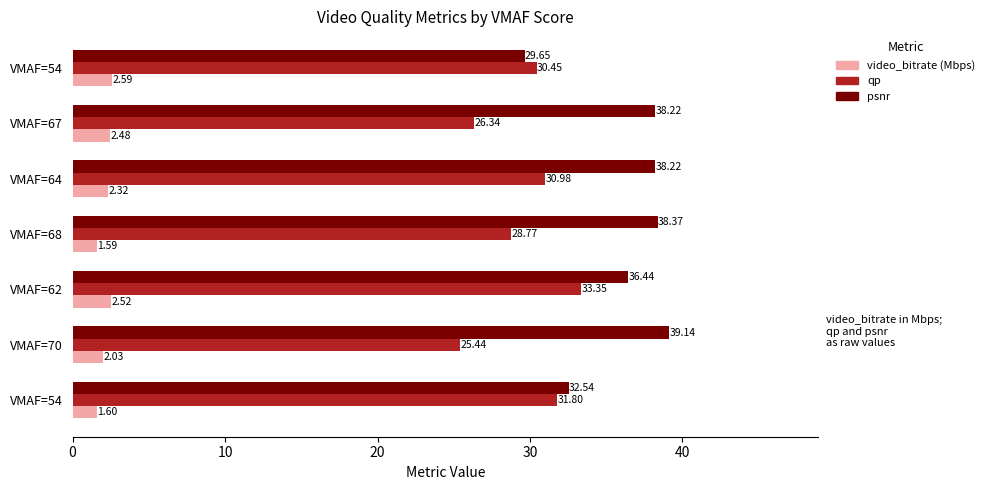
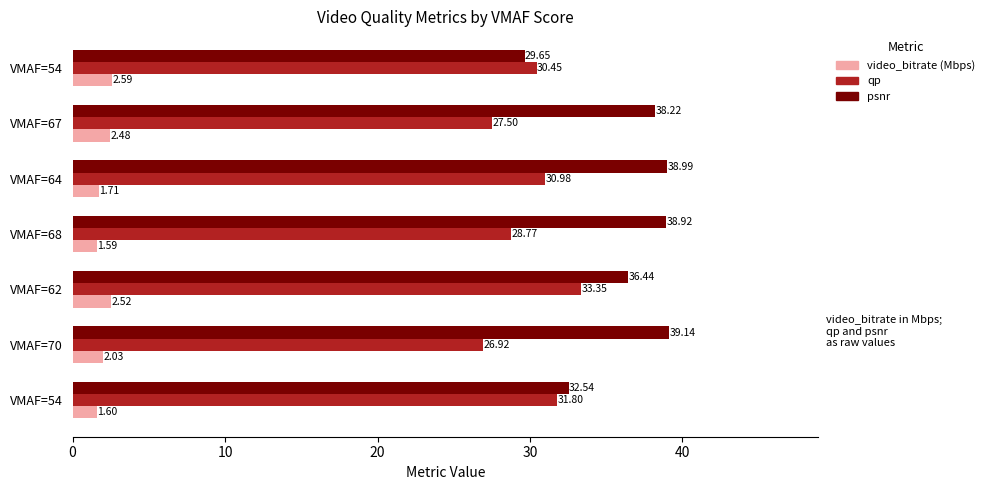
  {
    "video_bitrate (Mbps)": {
      "VMAF=67": 2.48,
-     "VMAF=64": 2.32,
+     "VMAF=64": 1.71,
      "VMAF=68": 1.59,
      "VMAF=62": 2.52,
      "VMAF=70": 2.03
    },
    "qp": {
-     "VMAF=67": 26.34,
+     "VMAF=67": 27.50,
      "VMAF=64": 30.98,
      "VMAF=68": 28.77,
      "VMAF=62": 33.35,
-     "VMAF=70": 25.44
+     "VMAF=70": 26.92
    },
    "psnr": {
      "VMAF=67": 38.22,
-     "VMAF=64": 38.22,
-     "VMAF=68": 38.37,
+     "VMAF=64": 38.99,
+     "VMAF=68": 38.92,
      "VMAF=62": 36.44,
      "VMAF=70": 39.14
    }
  }
